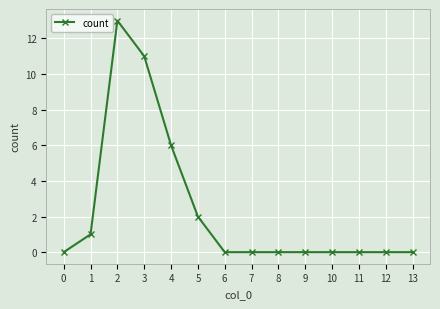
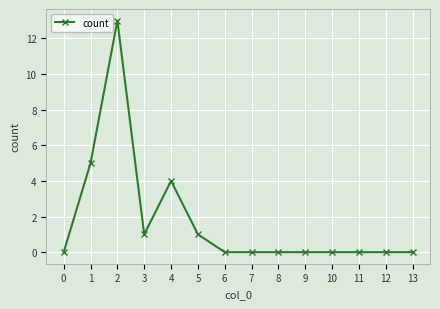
  {
    "0": 0,
-   "1": 1,
+   "1": 5,
    "2": 13,
-   "3": 11,
-   "4": 6,
-   "5": 2,
+   "3": 1,
+   "4": 4,
+   "5": 1,
    "6": 0,
    "7": 0,
    "8": 0,
    "9": 0,
    "10": 0,
    "11": 0,
    "12": 0,
    "13": 0
  }
